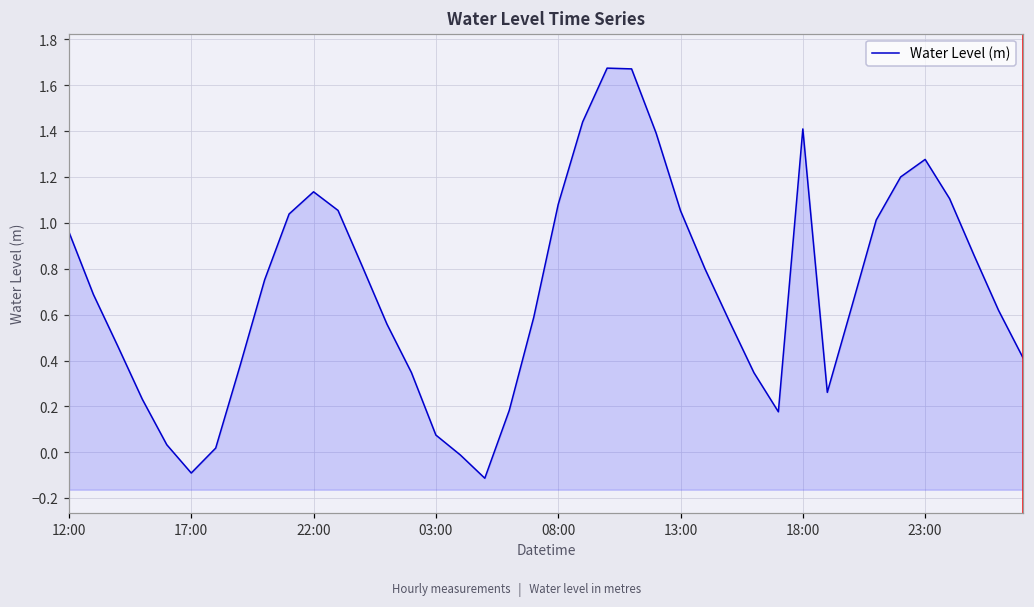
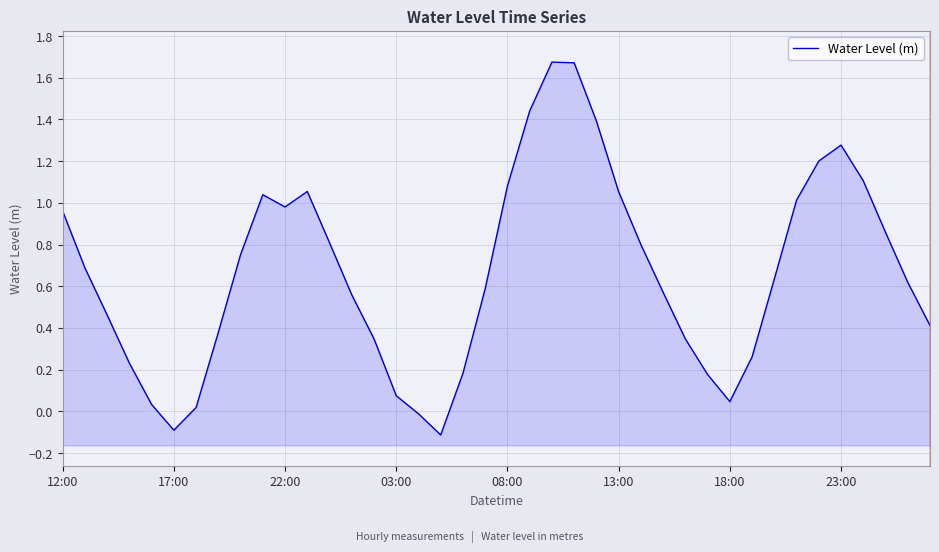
  {
    "12:00": 0.96,
    "17:00": -0.09,
-   "22:00": 1.14,
+   "22:00": 0.98,
    "03:00": 0.08,
    "08:00": 1.08,
    "13:00": 1.05,
-   "18:00": 1.41,
+   "18:00": 0.05,
    "23:00": 1.28
  }
